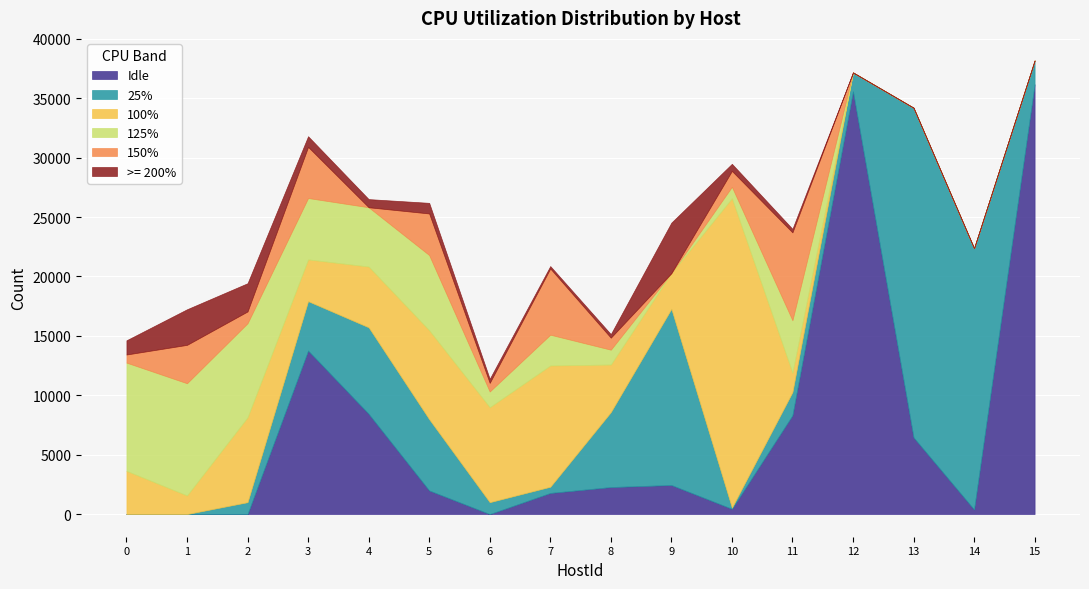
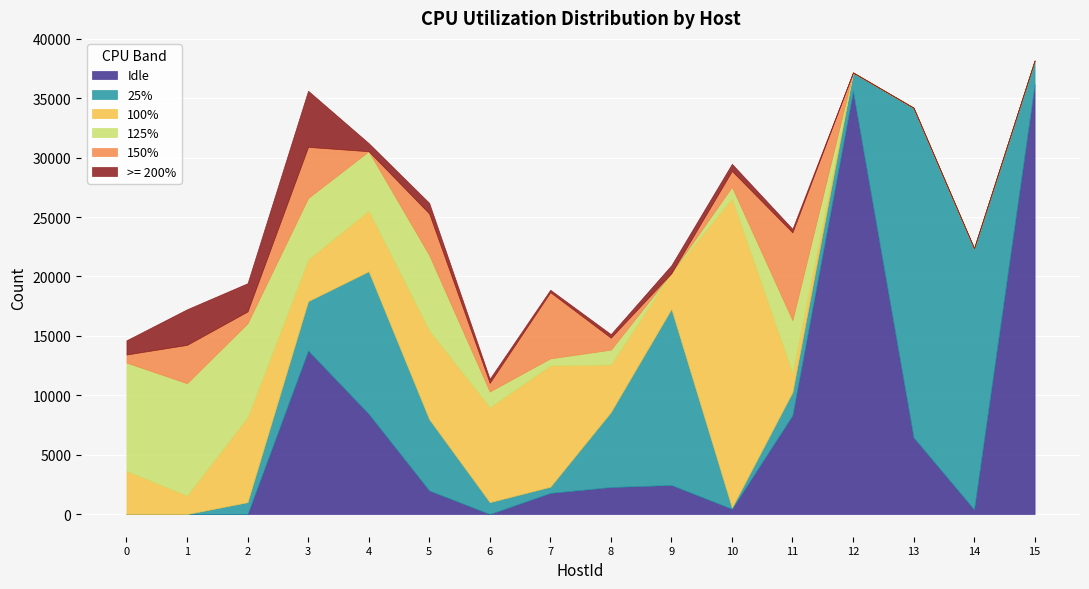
  {
    "Idle": {
      "2": 0,
      "3": 13800,
      "4": 8400,
      "5": 2000,
      "6": 0,
      "7": 1800,
      "8": 2300,
      "9": 2400,
      "11": 8300,
      "12": 35600,
      "13": 6500,
      "14": 400,
      "15": 36200
    },
    "25%": {
      "2": 1000,
      "3": 4200,
-     "4": 7300,
+     "4": 12000,
      "5": 6000,
      "6": 1000,
      "7": 500,
      "8": 6300,
      "9": 14800,
      "11": 2000
    },
    "125%": {
      "0": 9100,
      "1": 9400,
      "2": 7900,
      "3": 5200,
      "5": 6300,
      "6": 1300,
-     "7": 2600,
+     "7": 600,
      "8": 1300,
      "10": 1000,
      "11": 4400
    },
    ">= 200%": {
      "0": 1200,
      "1": 3000,
      "2": 2400,
-     "3": 900,
+     "3": 4700,
      "4": 700,
      "5": 900,
      "6": 300,
      "8": 300,
-     "9": 4300,
+     "9": 700,
      "10": 600,
      "11": 300
    }
  }
